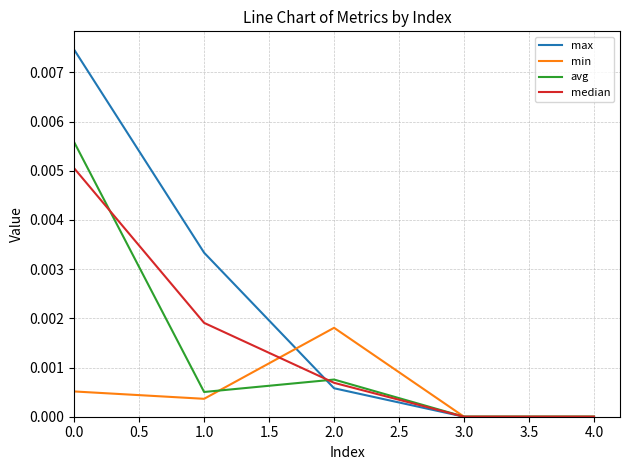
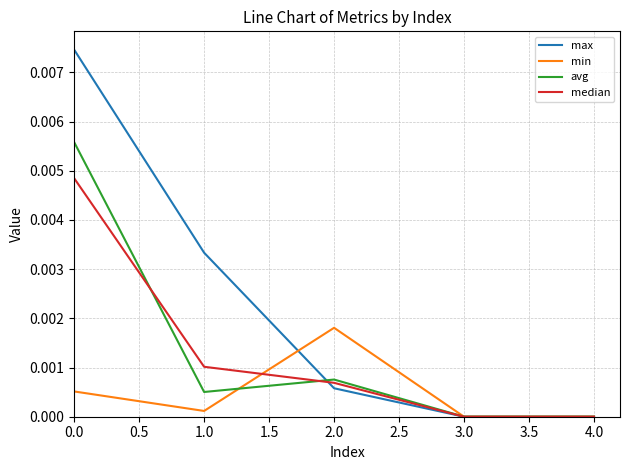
  {
    "max": {
      "0.0": 0.0075,
      "1.0": 0.0033,
      "2.0": 0.0006
    },
    "min": {
      "0.0": 0.0005,
-     "1.0": 0.0004,
+     "1.0": 0.0001,
      "2.0": 0.0018
    },
    "avg": {
      "0.0": 0.0056,
      "1.0": 0.0005,
      "2.0": 0.0008
    },
    "median": {
-     "0.0": 0.0051,
-     "1.0": 0.0019,
+     "0.0": 0.0048,
+     "1.0": 0.0010,
      "2.0": 0.0007
    }
  }
